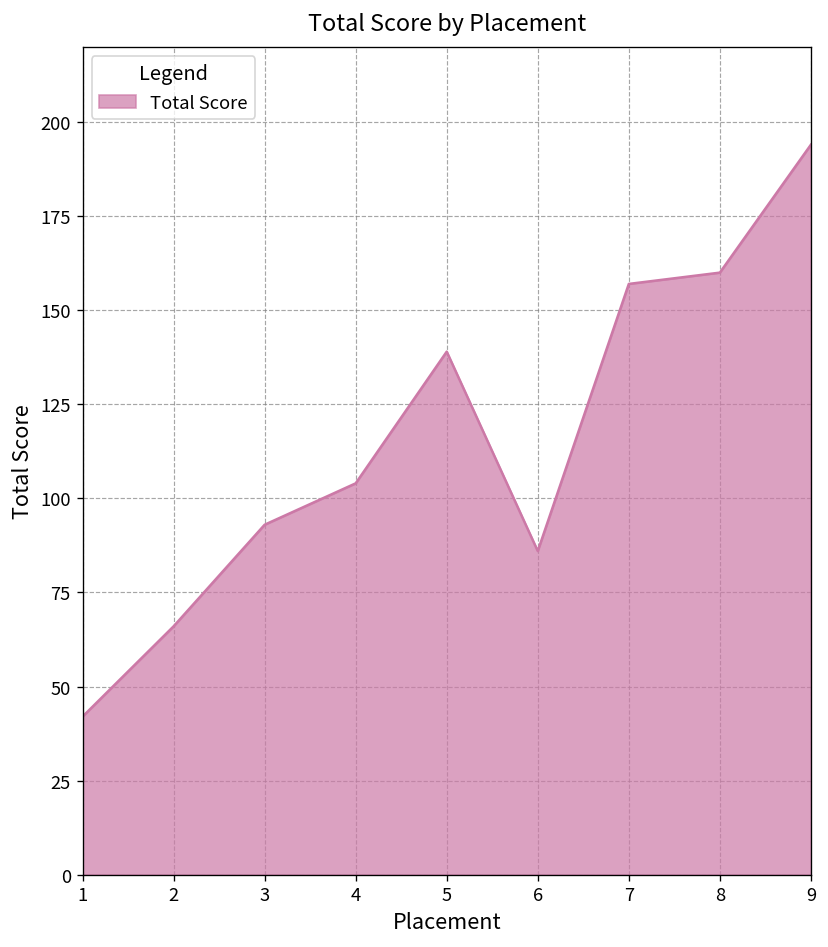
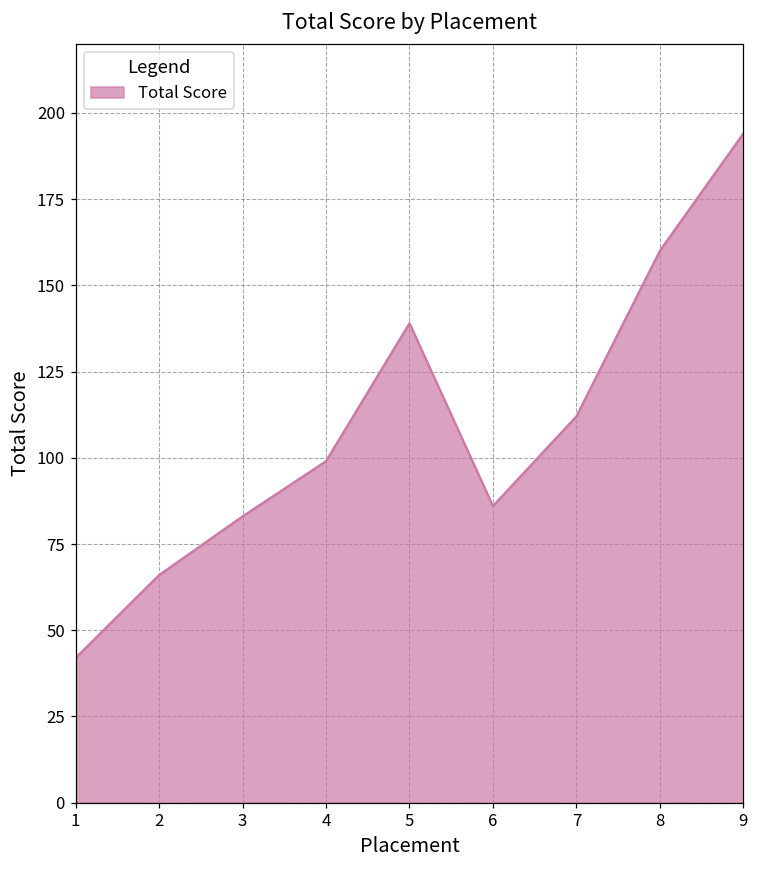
  {
    "1": 42,
    "2": 66,
-   "3": 93,
-   "4": 104,
+   "3": 83,
+   "4": 99,
    "5": 139,
    "6": 86,
-   "7": 157,
+   "7": 112,
    "8": 160,
    "9": 194
  }
